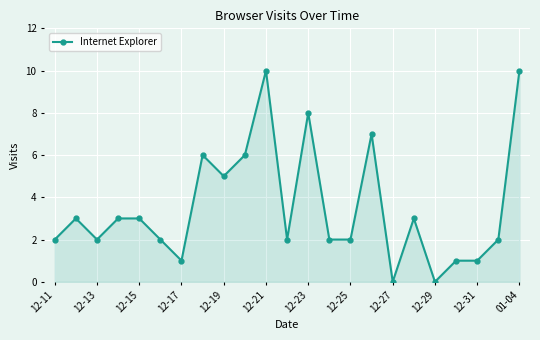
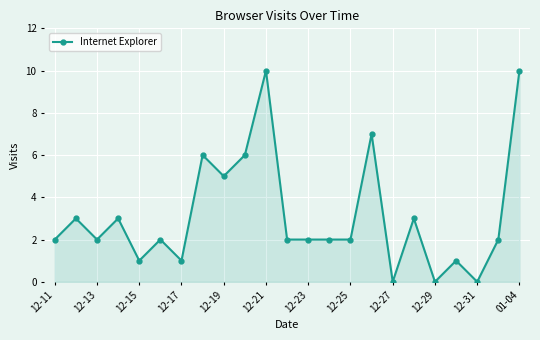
  {
    "12-11": 2,
    "12-13": 2,
-   "12-15": 3,
+   "12-15": 1,
    "12-17": 1,
    "12-19": 5,
    "12-21": 10,
-   "12-23": 8,
+   "12-23": 2,
    "12-25": 2,
    "12-27": 0,
    "12-29": 0,
-   "12-31": 1,
+   "12-31": 0,
    "01-04": 10
  }
